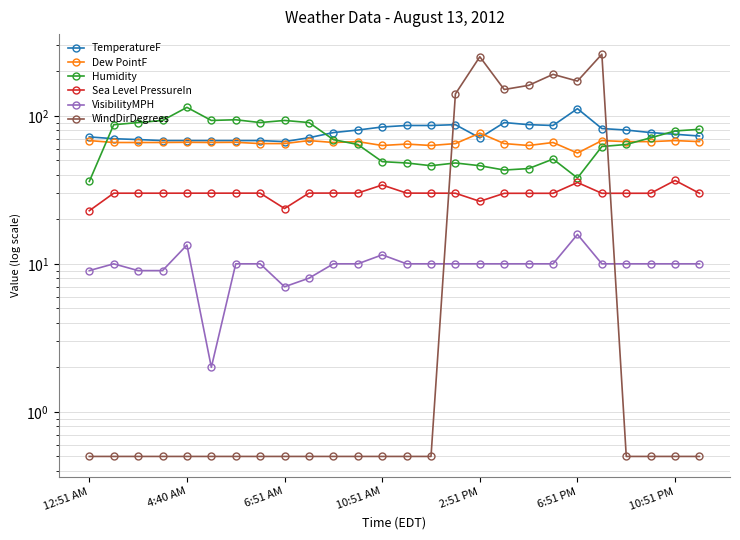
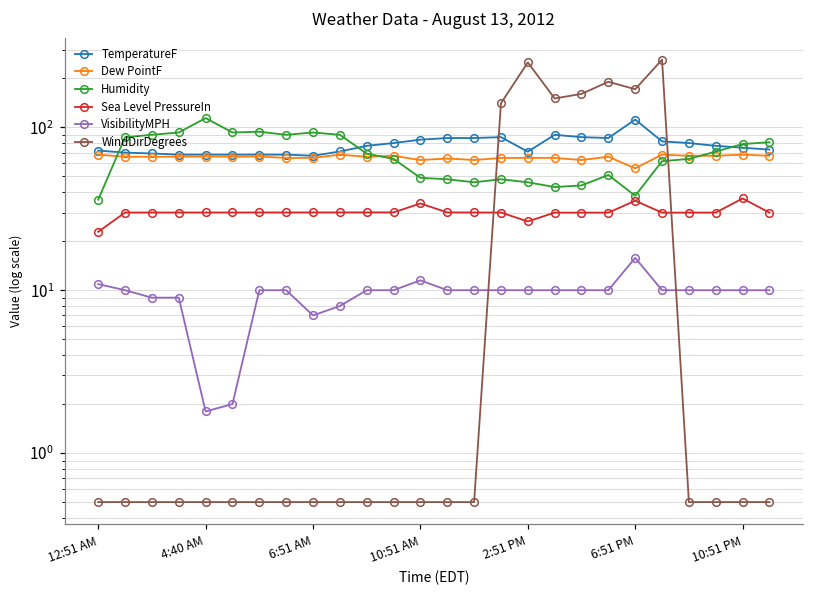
  {
    "TemperatureF": {
      "12:51 AM": 70,
      "10:51 AM": 80,
      "2:51 PM": 70,
      "6:51 PM": 110,
      "10:51 PM": 80
    },
    "Dew PointF": {
      "12:51 AM": 70,
      "10:51 AM": 63,
-     "2:51 PM": 80,
+     "2:51 PM": 60,
      "6:51 PM": 56,
      "10:51 PM": 70
    },
    "Humidity": {
      "12:51 AM": 36,
      "4:40 AM": 110,
      "6:51 AM": 90,
      "10:51 AM": 49,
      "2:51 PM": 46,
      "6:51 PM": 38,
      "10:51 PM": 80
    },
    "Sea Level PressureIn": {
      "12:51 AM": 23,
      "4:40 AM": 30,
-     "6:51 AM": 24,
+     "6:51 AM": 30,
      "10:51 AM": 34,
      "2:51 PM": 26,
      "6:51 PM": 35,
      "10:51 PM": 37
    },
    "VisibilityMPH": {
-     "12:51 AM": 9,
-     "4:40 AM": 13,
+     "12:51 AM": 11,
+     "4:40 AM": 1.8,
      "6:51 AM": 7,
      "10:51 AM": 12,
      "2:51 PM": 10,
      "6:51 PM": 16,
      "10:51 PM": 10
    },
    "WindDirDegrees": {
      "12:51 AM": 0.5,
      "4:40 AM": 0.5,
      "6:51 AM": 0.5,
      "10:51 AM": 0.5,
      "2:51 PM": 250,
      "6:51 PM": 170,
      "10:51 PM": 0.5
    }
  }
